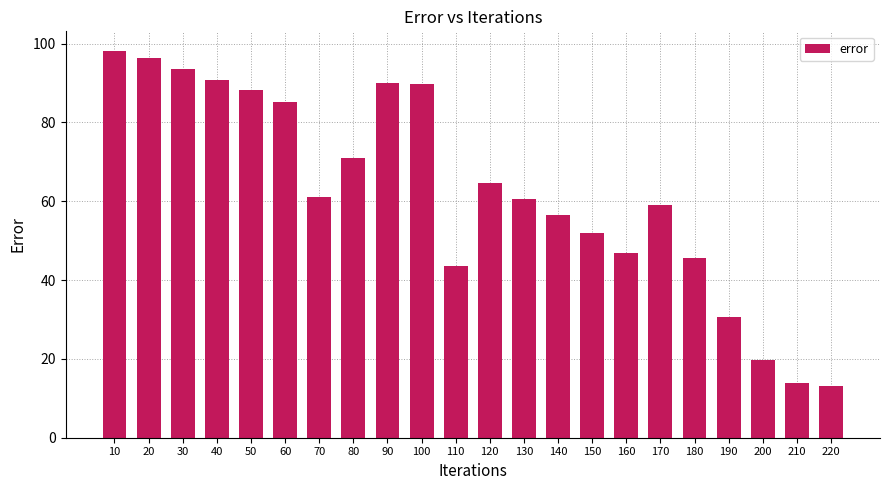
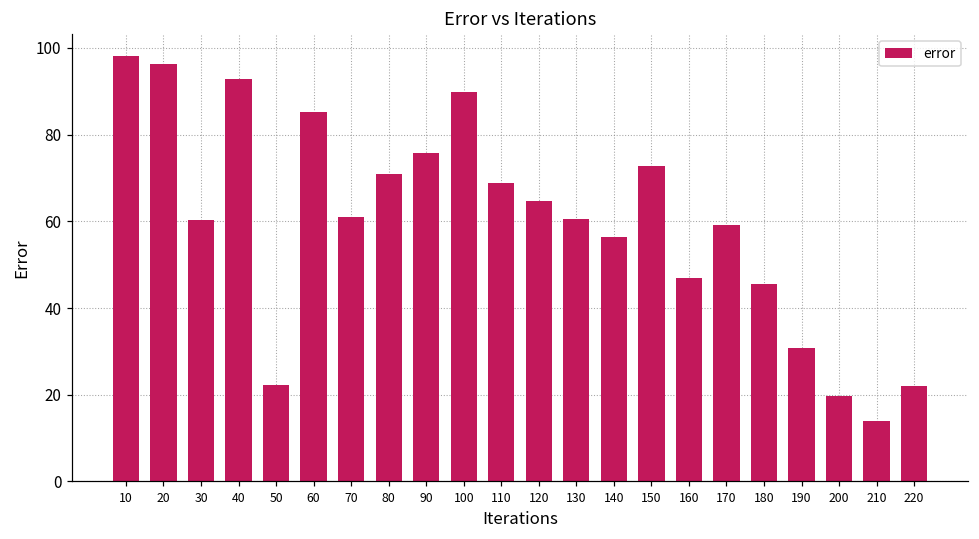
  {
    "10": 98,
    "20": 96,
-   "30": 94,
-   "40": 91,
-   "50": 88,
+   "30": 60,
+   "40": 93,
+   "50": 22,
    "60": 85,
    "70": 61,
    "80": 71,
-   "90": 90,
+   "90": 76,
    "100": 90,
-   "110": 44,
+   "110": 69,
    "120": 65,
    "130": 61,
    "140": 56,
-   "150": 52,
+   "150": 73,
    "160": 47,
    "170": 59,
    "180": 46,
    "190": 31,
    "200": 20,
    "210": 14,
-   "220": 13
+   "220": 22
  }
